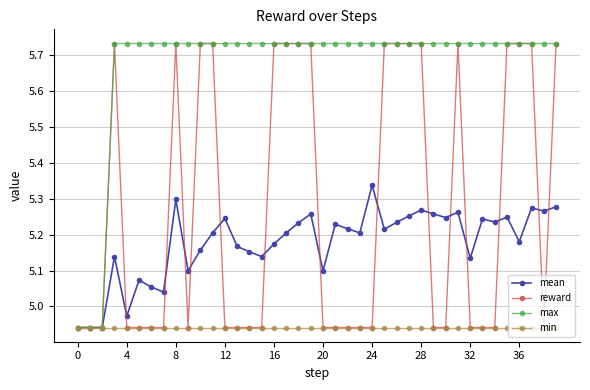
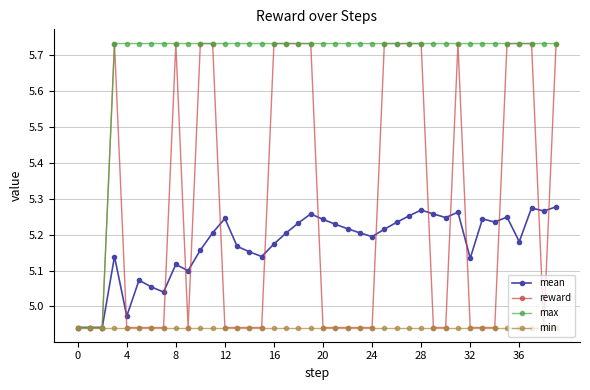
  {
    "mean": {
      "4": 4.97,
-     "8": 5.30,
+     "8": 5.12,
      "12": 5.25,
      "16": 5.17,
-     "20": 5.10,
-     "24": 5.34,
+     "20": 5.24,
+     "24": 5.19,
      "28": 5.27,
      "32": 5.13,
      "36": 5.18
    },
    "max": {
      "4": 5.73,
      "12": 5.73,
      "20": 5.73,
      "24": 5.73,
      "32": 5.73
    },
    "min": {
      "8": 4.94,
      "16": 4.94,
      "28": 4.94
    }
  }
